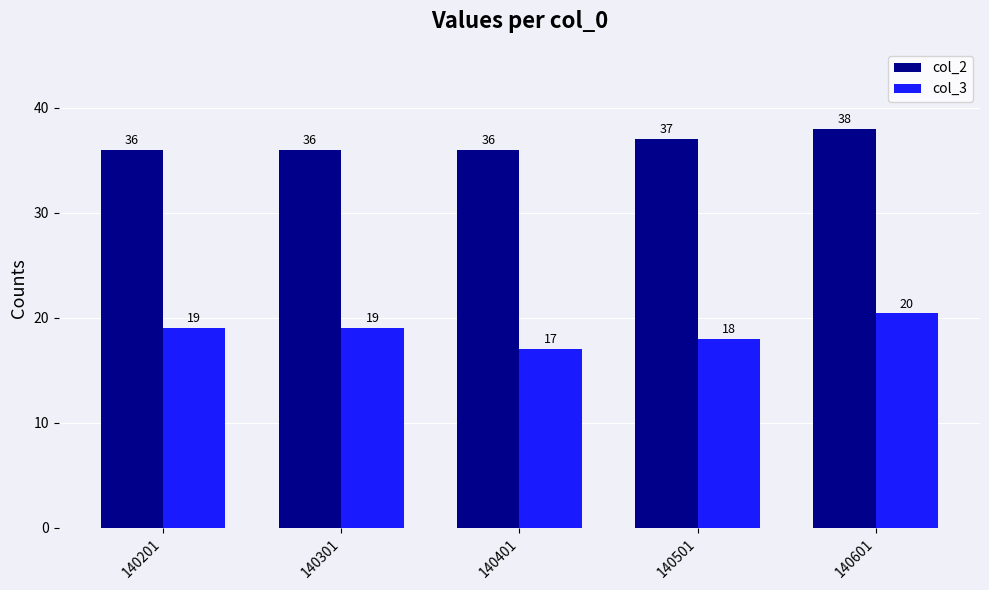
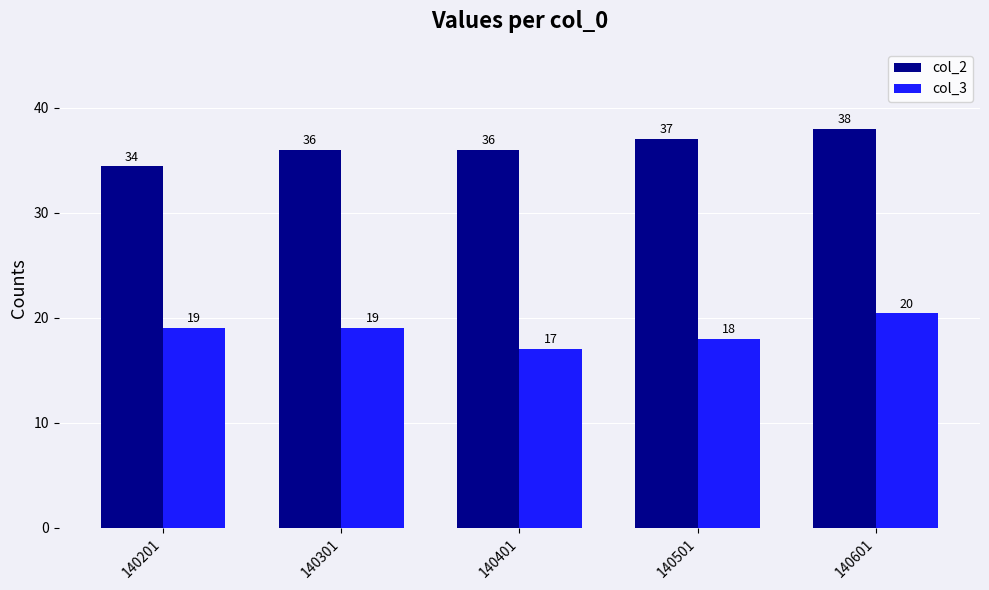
  {
    "col_2": {
-     "140201": 36,
+     "140201": 34,
      "140301": 36,
      "140401": 36,
      "140501": 37,
      "140601": 38
    },
    "col_3": {
      "140201": 19,
      "140301": 19,
      "140401": 17,
      "140501": 18,
      "140601": 20
    }
  }
